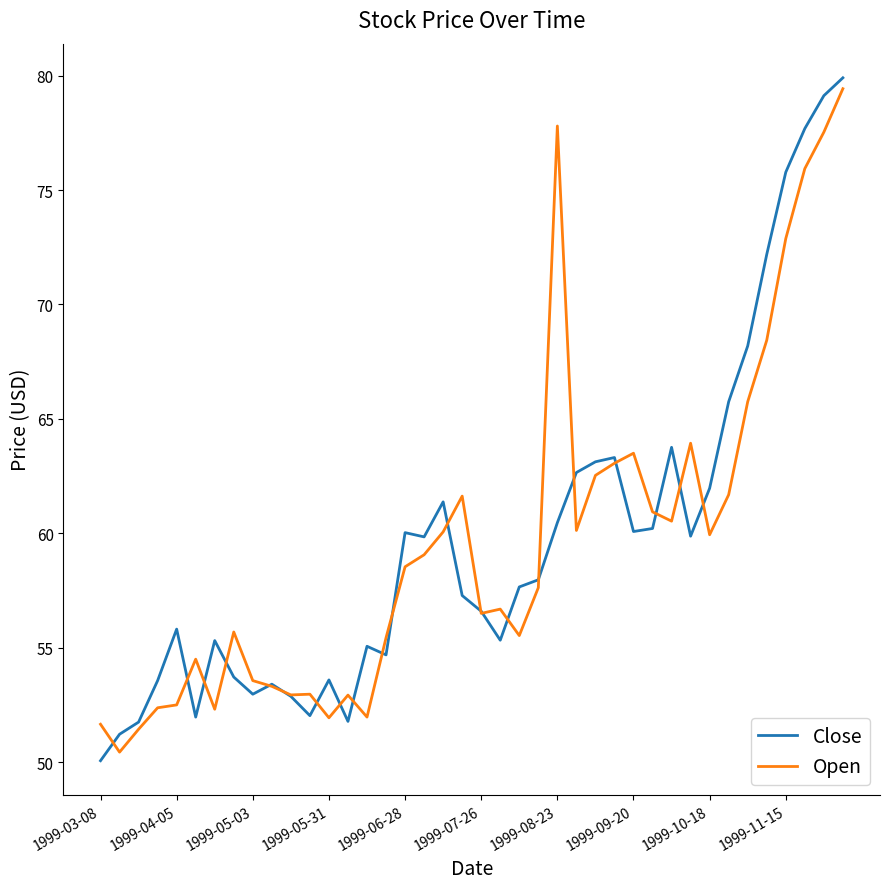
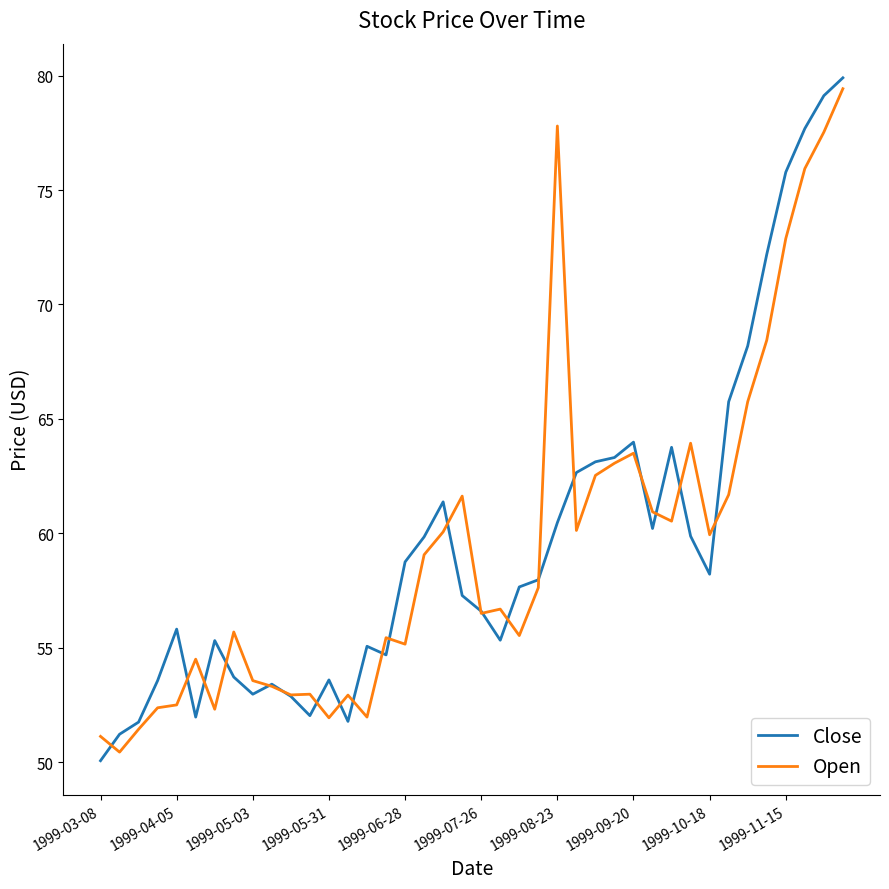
  {
    "Close": {
      "1999-03-08": 50.1,
      "1999-04-05": 55.8,
      "1999-05-03": 53.0,
      "1999-05-31": 53.6,
-     "1999-06-28": 60.0,
+     "1999-06-28": 58.8,
      "1999-08-23": 60.5,
-     "1999-09-20": 60.1,
-     "1999-10-18": 62.0,
+     "1999-09-20": 64.0,
+     "1999-10-18": 58.2,
      "1999-11-15": 75.8
    },
    "Open": {
-     "1999-03-08": 51.7,
+     "1999-03-08": 51.1,
      "1999-04-05": 52.5,
      "1999-05-03": 53.6,
      "1999-05-31": 51.9,
-     "1999-06-28": 58.5,
+     "1999-06-28": 55.2,
      "1999-08-23": 77.8,
      "1999-09-20": 63.5,
      "1999-10-18": 59.9,
      "1999-11-15": 72.9
    }
  }
